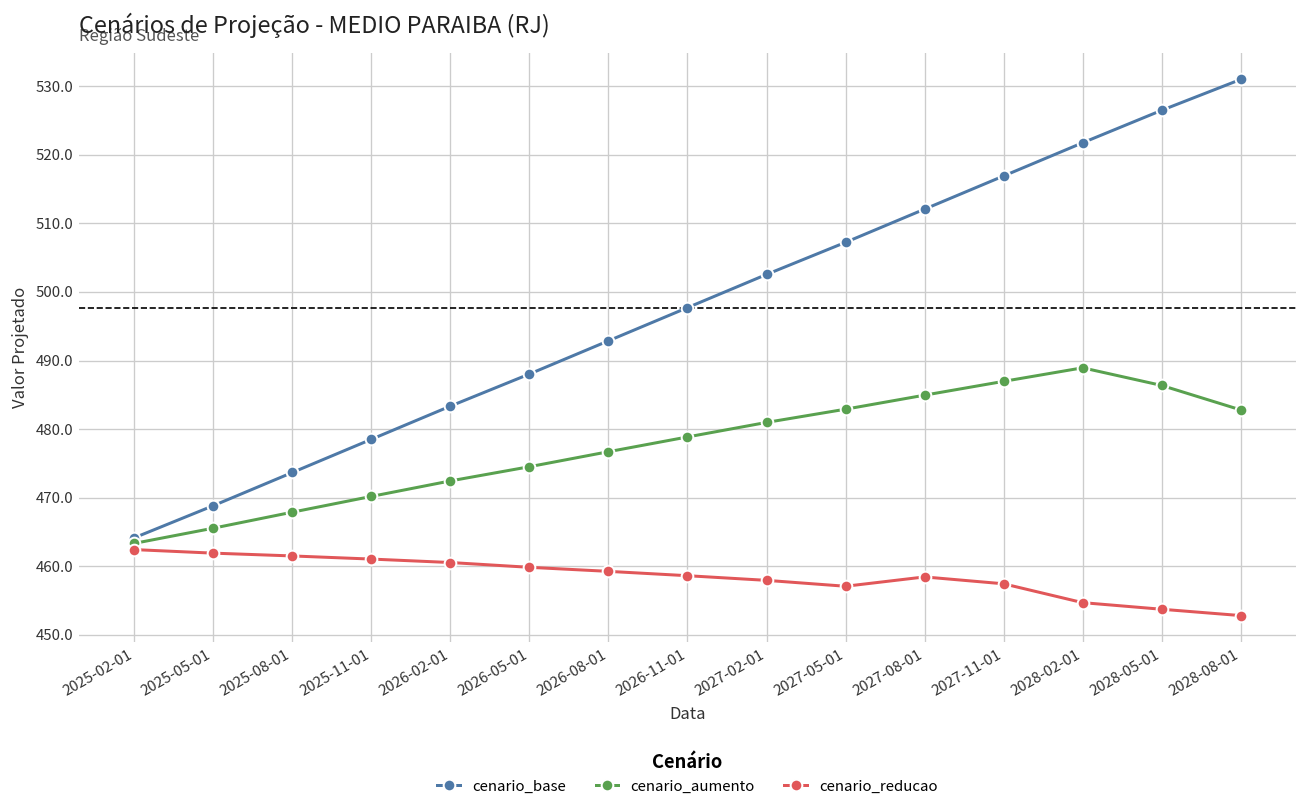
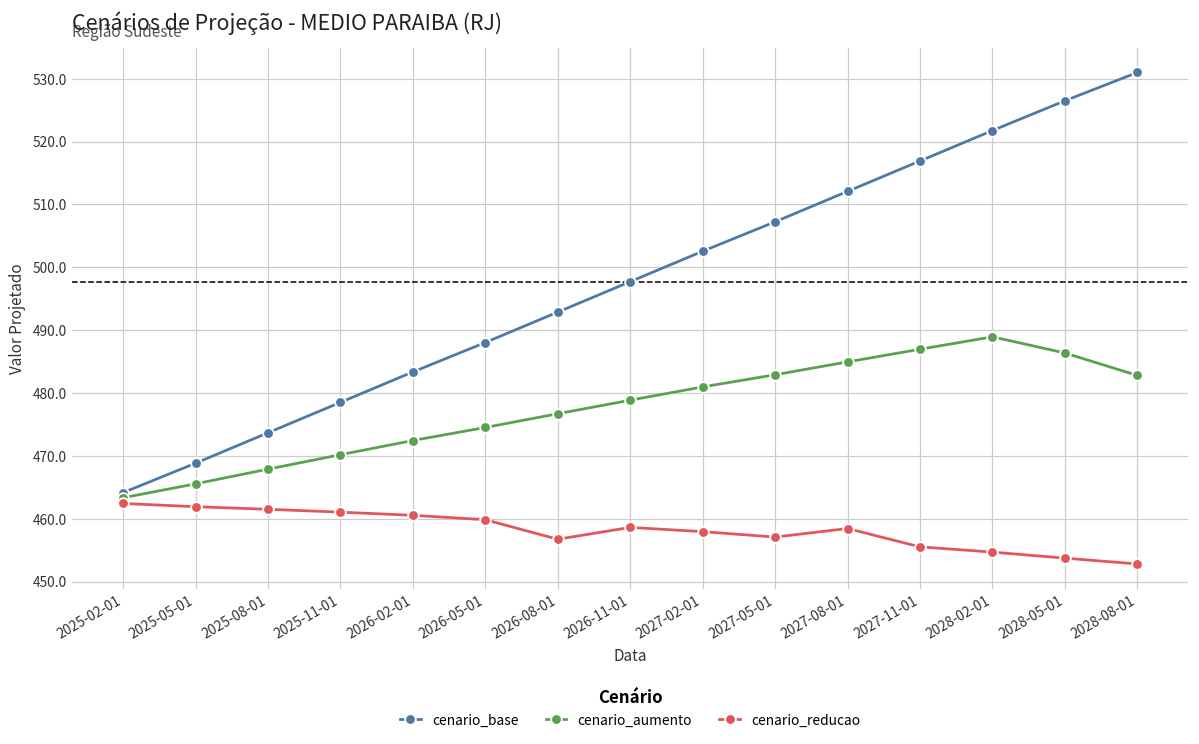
  {
    "cenario_base": {
      "2025-02-01": 464,
      "2025-05-01": 469,
      "2025-08-01": 474,
      "2025-11-01": 479,
      "2026-02-01": 483,
      "2026-05-01": 488,
      "2026-08-01": 493,
      "2026-11-01": 498,
      "2027-02-01": 503,
      "2027-05-01": 507,
      "2027-08-01": 512,
      "2027-11-01": 517,
      "2028-02-01": 522,
      "2028-05-01": 526,
      "2028-08-01": 531
    },
    "cenario_aumento": {
      "2025-02-01": 463,
      "2025-05-01": 466,
      "2025-08-01": 468,
      "2025-11-01": 470,
      "2026-02-01": 472,
      "2026-05-01": 475,
      "2026-08-01": 477,
      "2026-11-01": 479,
      "2027-02-01": 481,
      "2027-05-01": 483,
      "2027-08-01": 485,
      "2027-11-01": 487,
      "2028-02-01": 489,
      "2028-05-01": 486,
      "2028-08-01": 483
    },
    "cenario_reducao": {
      "2025-02-01": 462,
      "2025-05-01": 462,
      "2025-08-01": 461,
      "2025-11-01": 461,
      "2026-02-01": 461,
      "2026-05-01": 460,
-     "2026-08-01": 459,
+     "2026-08-01": 457,
      "2026-11-01": 459,
      "2027-02-01": 458,
      "2027-05-01": 457,
      "2027-08-01": 458,
-     "2027-11-01": 457,
+     "2027-11-01": 456,
      "2028-02-01": 455,
      "2028-05-01": 454,
      "2028-08-01": 453
    }
  }
